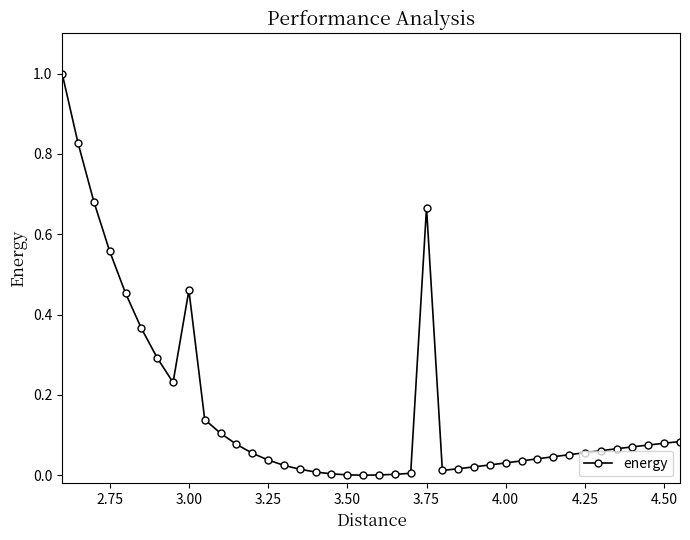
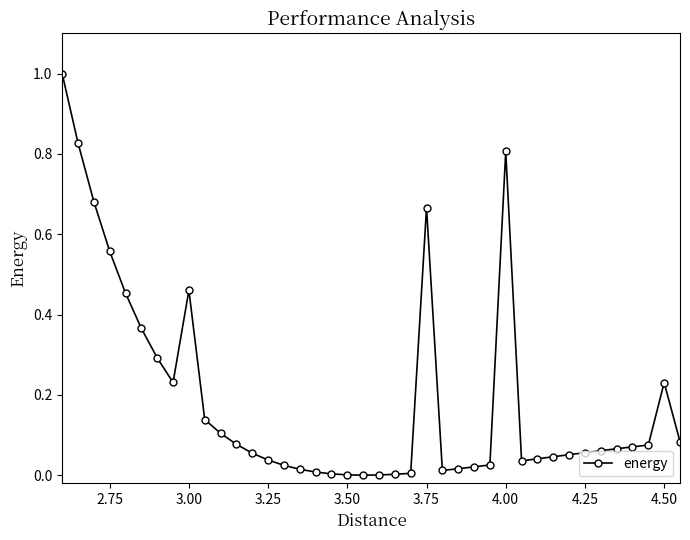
  {
    "2.75": 0.56,
    "3.00": 0.46,
    "3.25": 0.04,
    "3.50": 0.00,
    "3.75": 0.67,
-   "4.00": 0.03,
-   "4.50": 0.08
+   "4.00": 0.81,
+   "4.50": 0.23
  }
